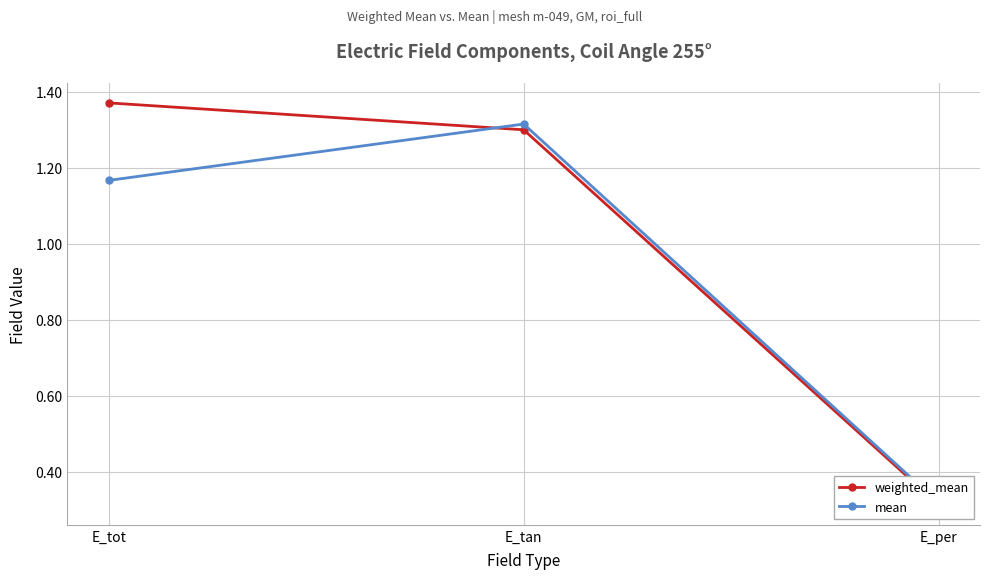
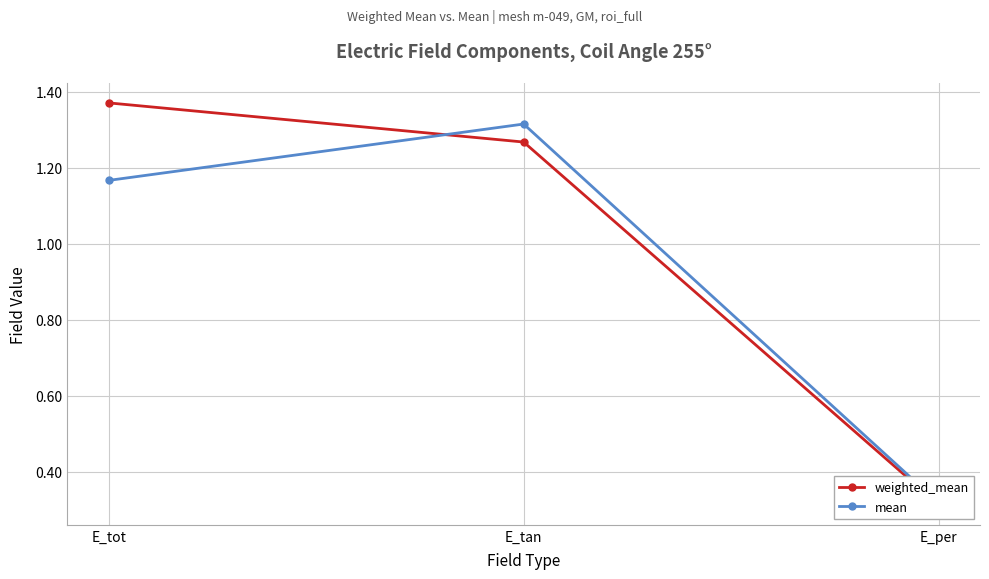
  {
    "weighted_mean": {
      "E_tot": 1.37,
-     "E_tan": 1.30
+     "E_tan": 1.27
    },
    "mean": {
      "E_tot": 1.17,
      "E_tan": 1.31
    }
  }
